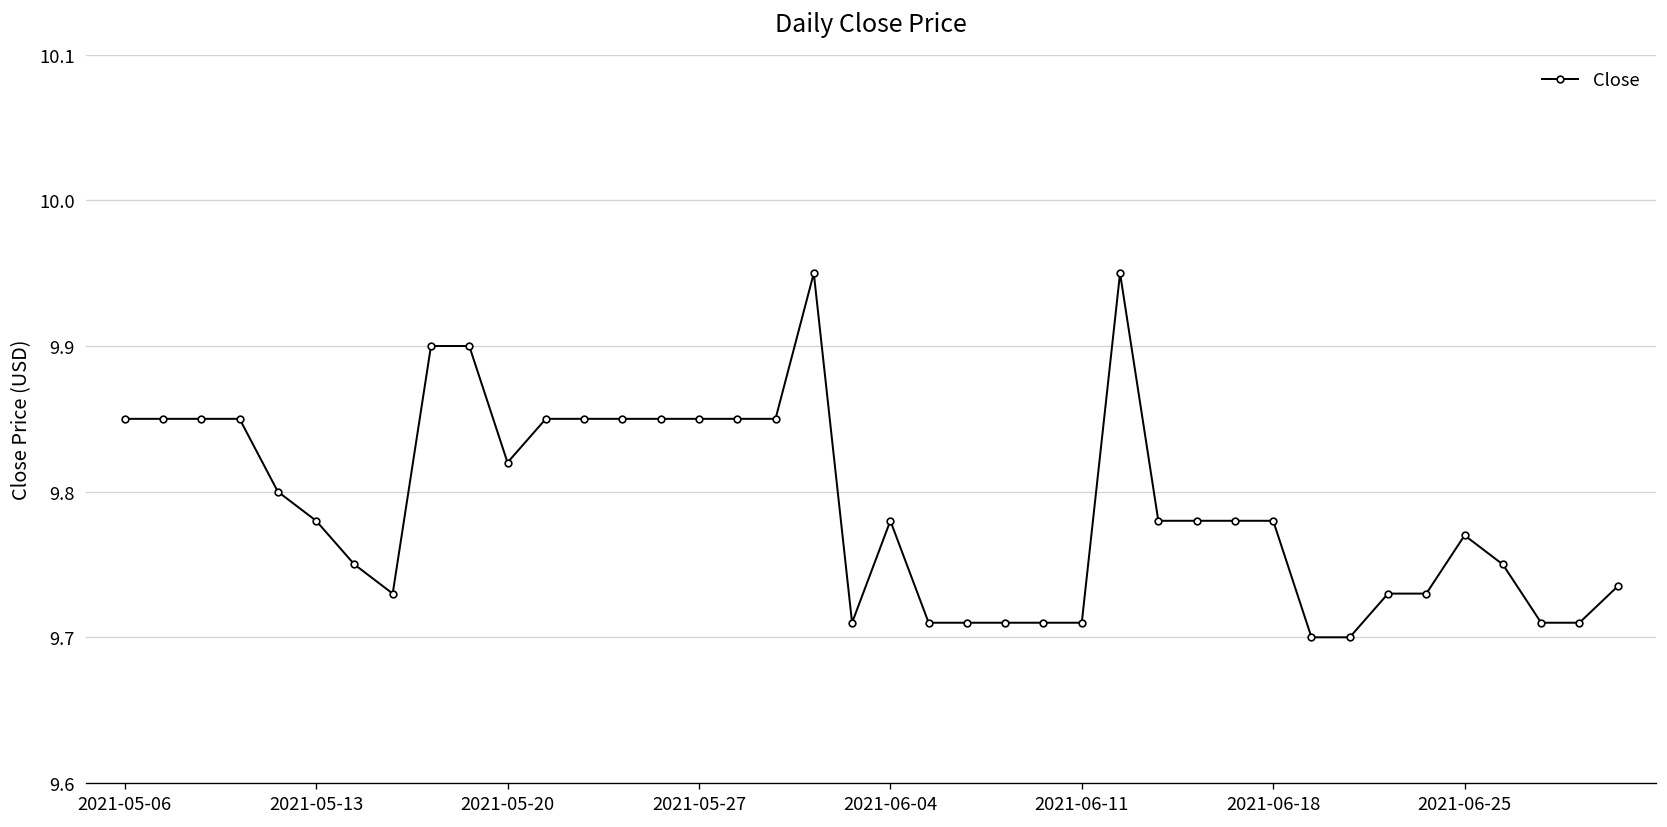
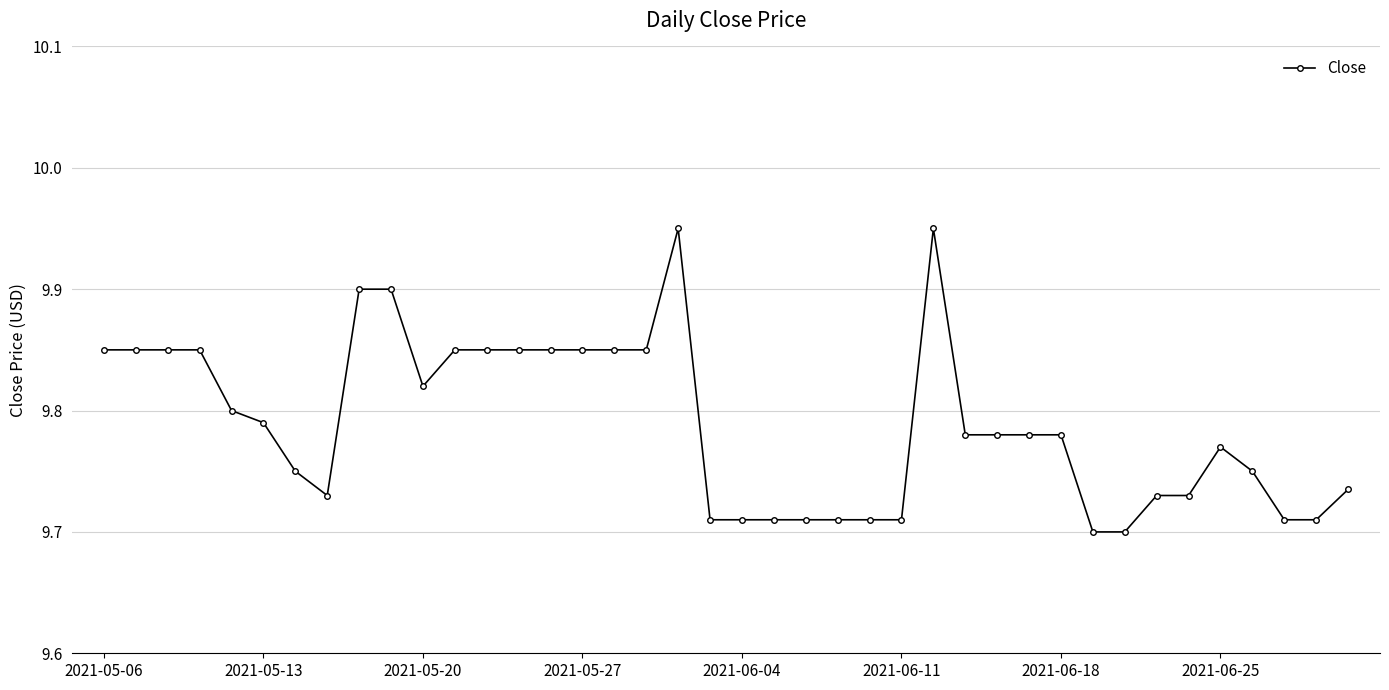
  {
    "2021-05-06": 9.85,
-   "2021-05-13": 9.78,
+   "2021-05-13": 9.79,
    "2021-05-20": 9.82,
    "2021-05-27": 9.85,
-   "2021-06-04": 9.78,
+   "2021-06-04": 9.71,
    "2021-06-11": 9.71,
    "2021-06-18": 9.78,
    "2021-06-25": 9.77
  }
